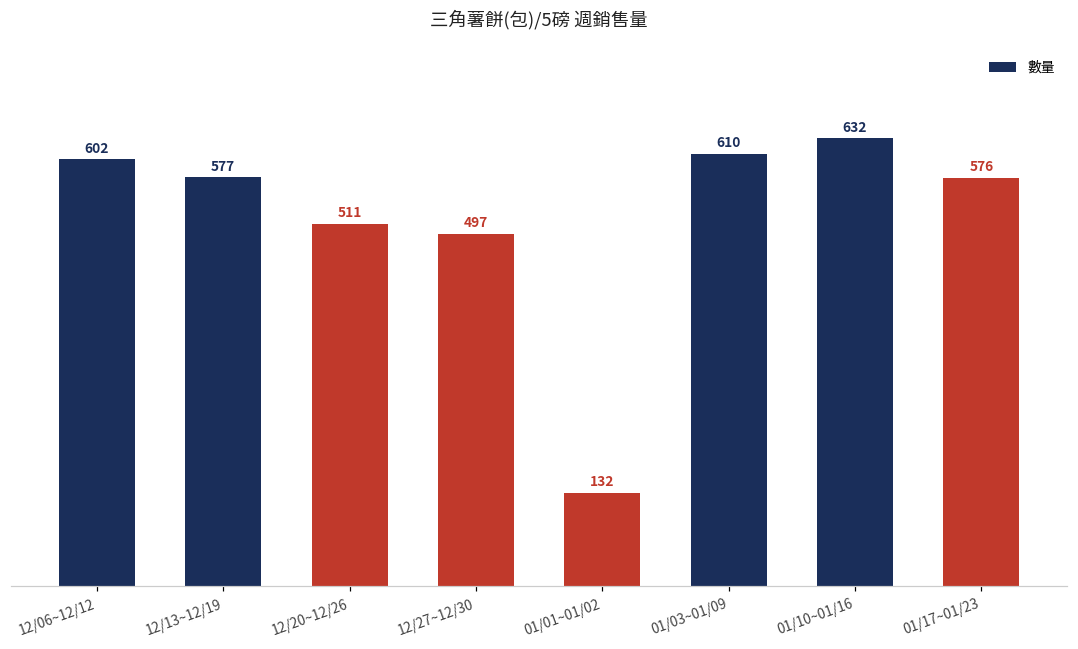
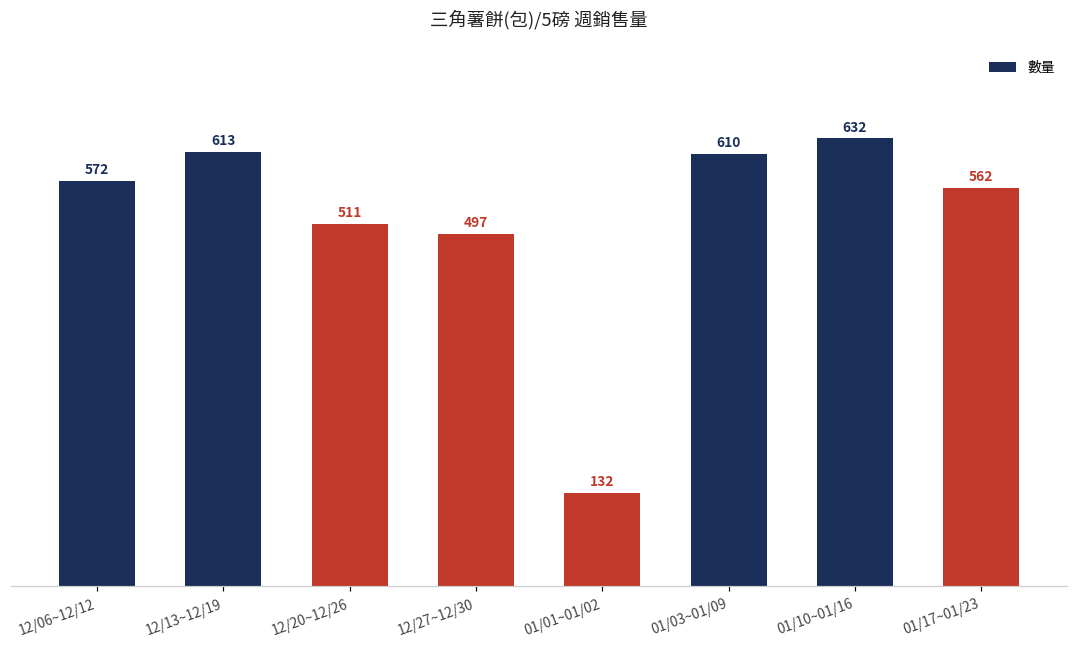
  {
-   "12/06~12/12": 602,
-   "12/13~12/19": 577,
+   "12/06~12/12": 572,
+   "12/13~12/19": 613,
    "12/20~12/26": 511,
    "12/27~12/30": 497,
    "01/01~01/02": 132,
    "01/03~01/09": 610,
    "01/10~01/16": 632,
-   "01/17~01/23": 576
+   "01/17~01/23": 562
  }
